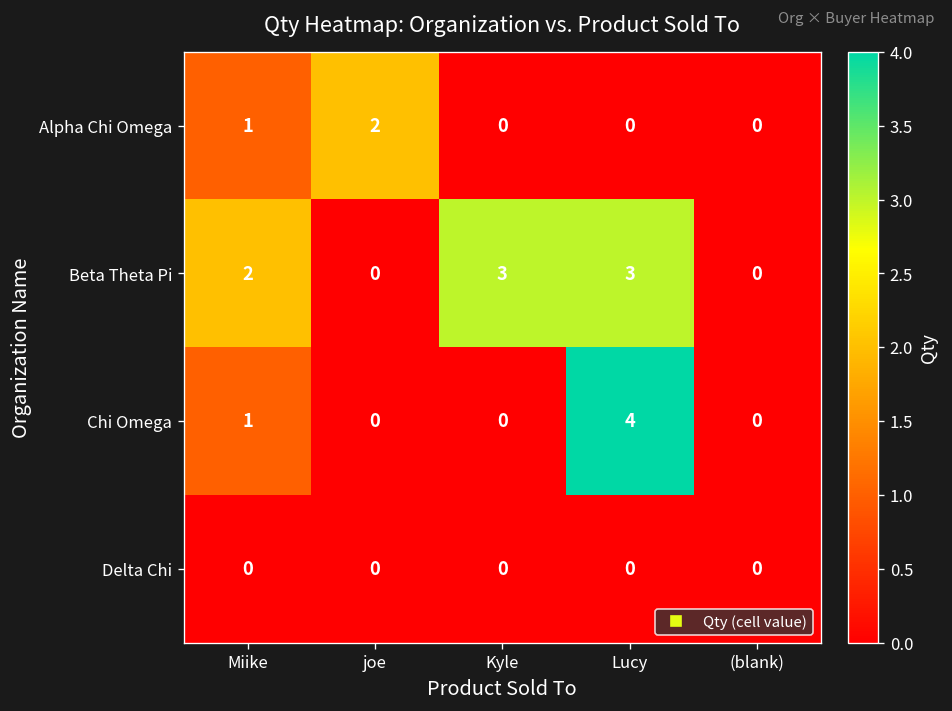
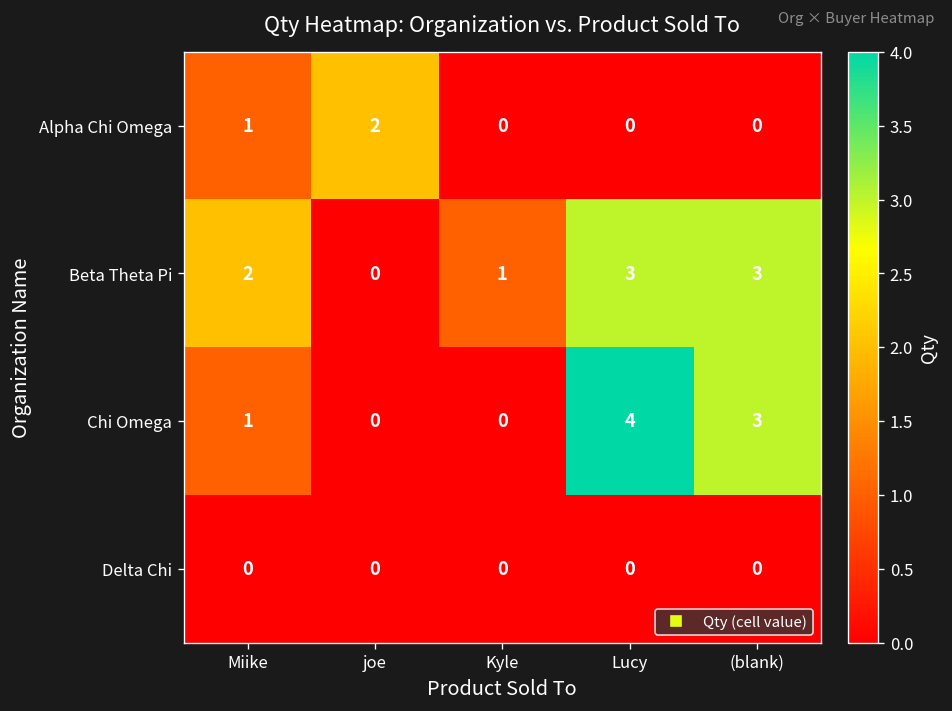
  {
    "Alpha Chi Omega": {
      "Miike": 1,
      "joe": 2,
      "Kyle": 0,
      "Lucy": 0,
      "(blank)": 0
    },
    "Beta Theta Pi": {
      "Miike": 2,
      "joe": 0,
-     "Kyle": 3,
+     "Kyle": 1,
      "Lucy": 3,
-     "(blank)": 0
+     "(blank)": 3
    },
    "Chi Omega": {
      "Miike": 1,
      "joe": 0,
      "Kyle": 0,
      "Lucy": 4,
-     "(blank)": 0
+     "(blank)": 3
    },
    "Delta Chi": {
      "Miike": 0,
      "joe": 0,
      "Kyle": 0,
      "Lucy": 0,
      "(blank)": 0
    }
  }
